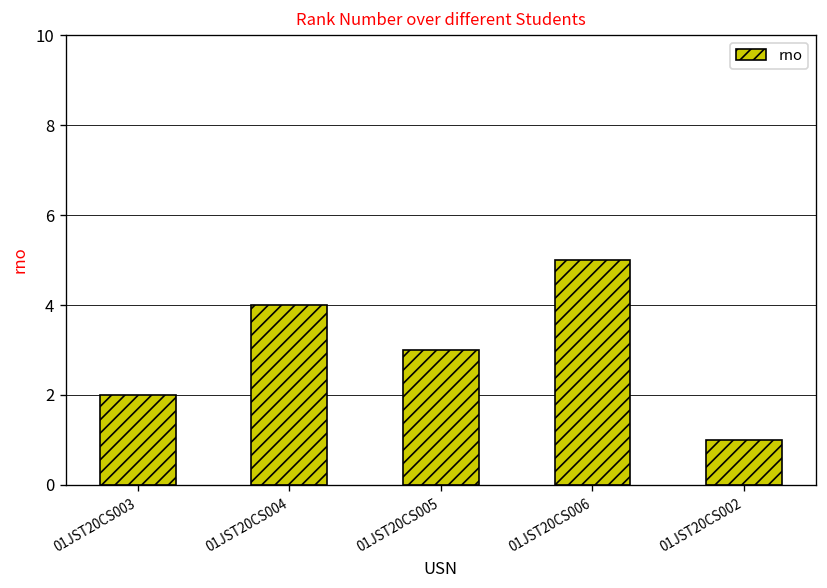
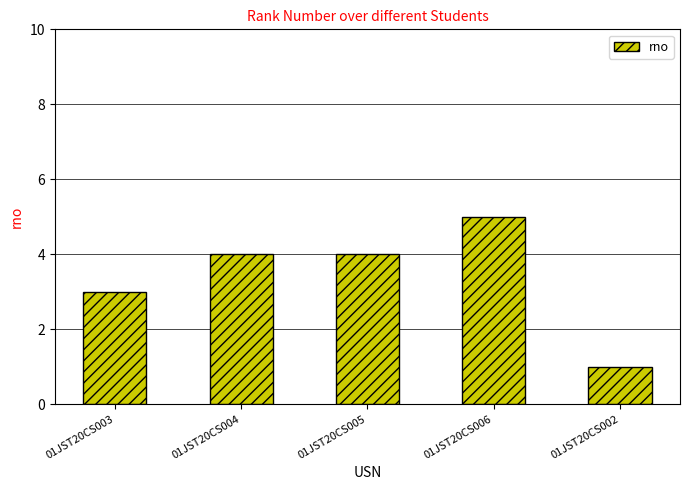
  {
-   "01JST20CS003": 2,
+   "01JST20CS003": 3,
    "01JST20CS004": 4,
-   "01JST20CS005": 3,
+   "01JST20CS005": 4,
    "01JST20CS006": 5,
    "01JST20CS002": 1
  }
